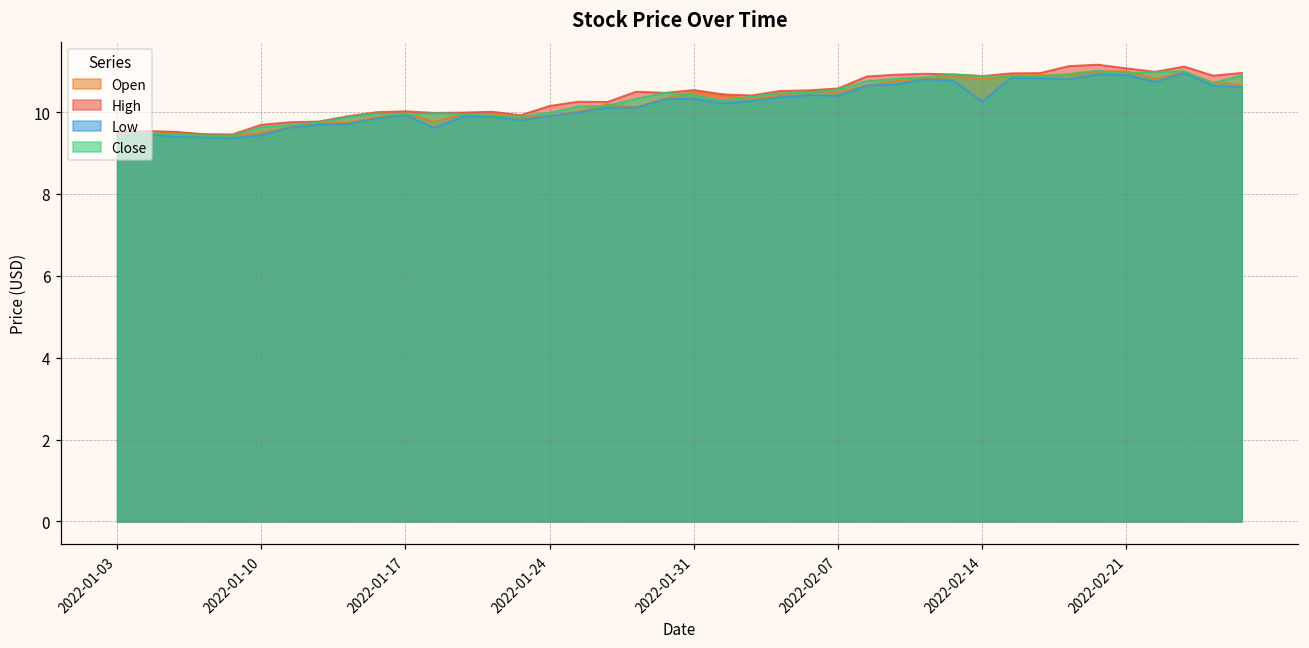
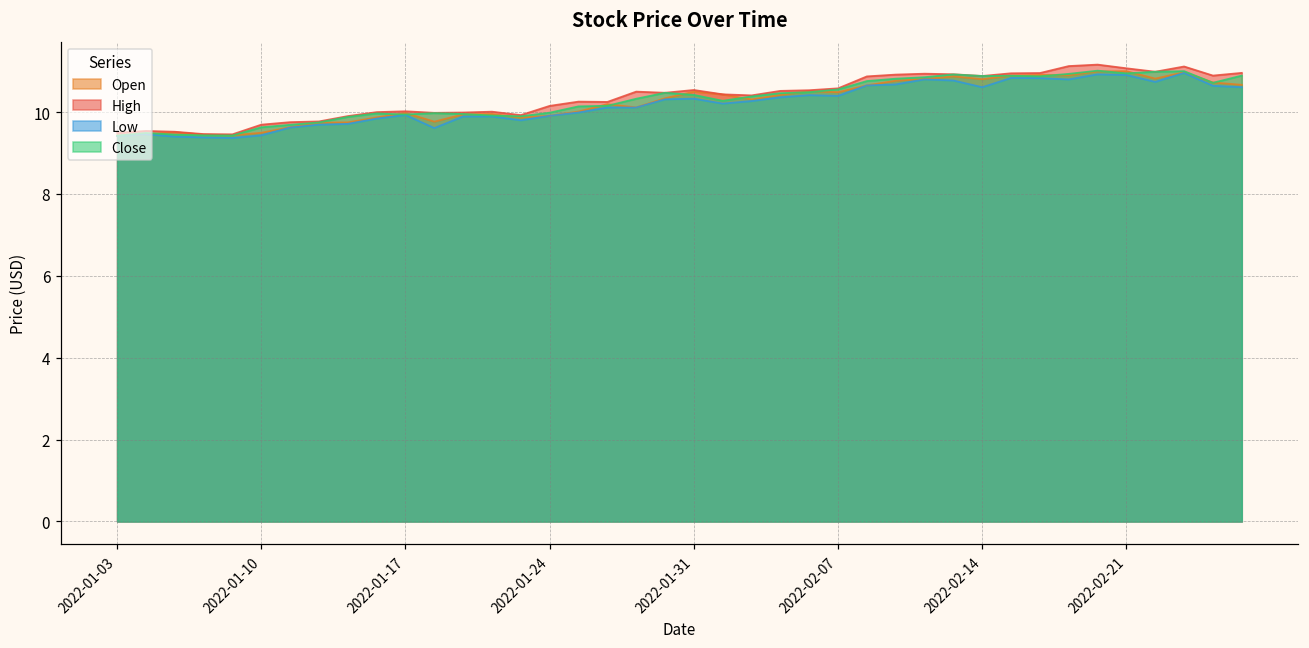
  {
    "Low": {
      "2022-01-31": 10.3,
      "2022-02-07": 10.4,
-     "2022-02-14": 10.3
+     "2022-02-14": 10.6
    },
    "Close": {
      "2022-01-24": 10.0,
      "2022-01-31": 10.4
    }
  }
